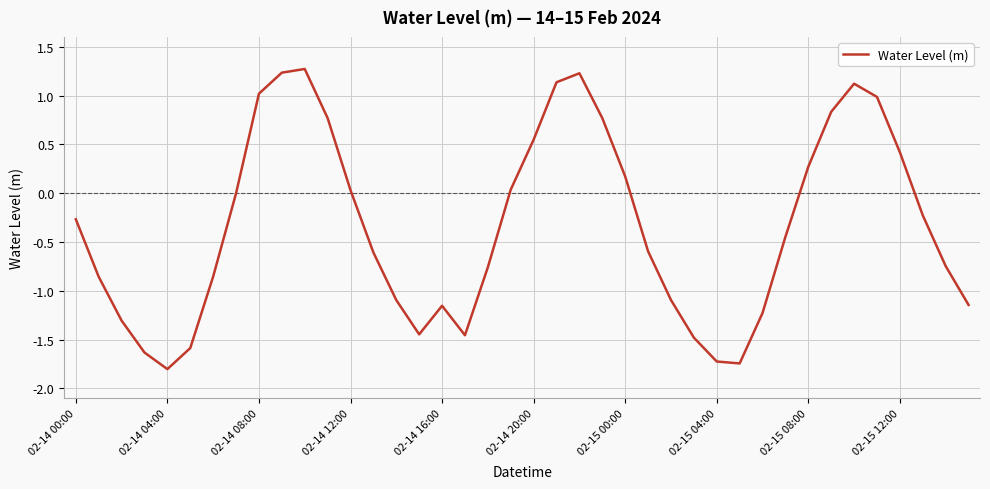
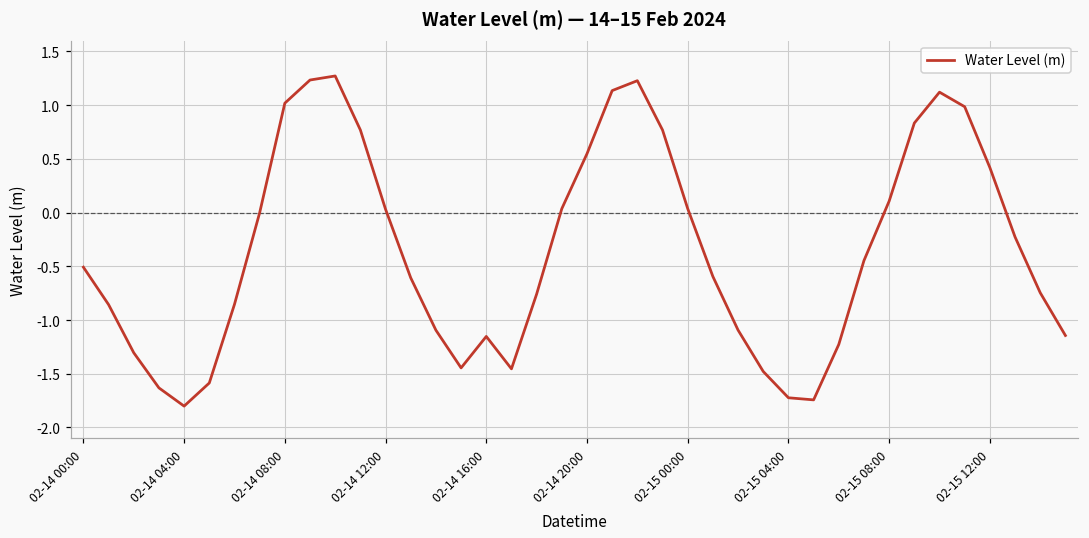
  {
-   "02-14 00:00": -0.3,
+   "02-14 00:00": -0.5,
    "02-14 04:00": -1.8,
    "02-14 08:00": 1.0,
    "02-14 12:00": 0.0,
    "02-14 16:00": -1.2,
    "02-14 20:00": 0.5,
-   "02-15 00:00": 0.2,
+   "02-15 00:00": 0.0,
    "02-15 04:00": -1.7,
-   "02-15 08:00": 0.3,
+   "02-15 08:00": 0.1,
    "02-15 12:00": 0.4
  }
